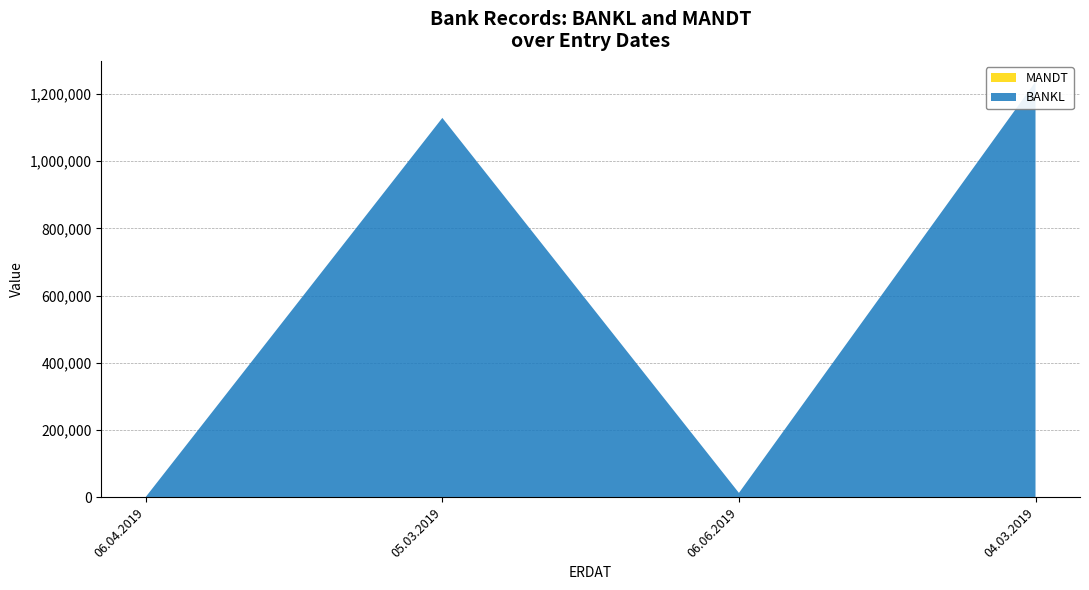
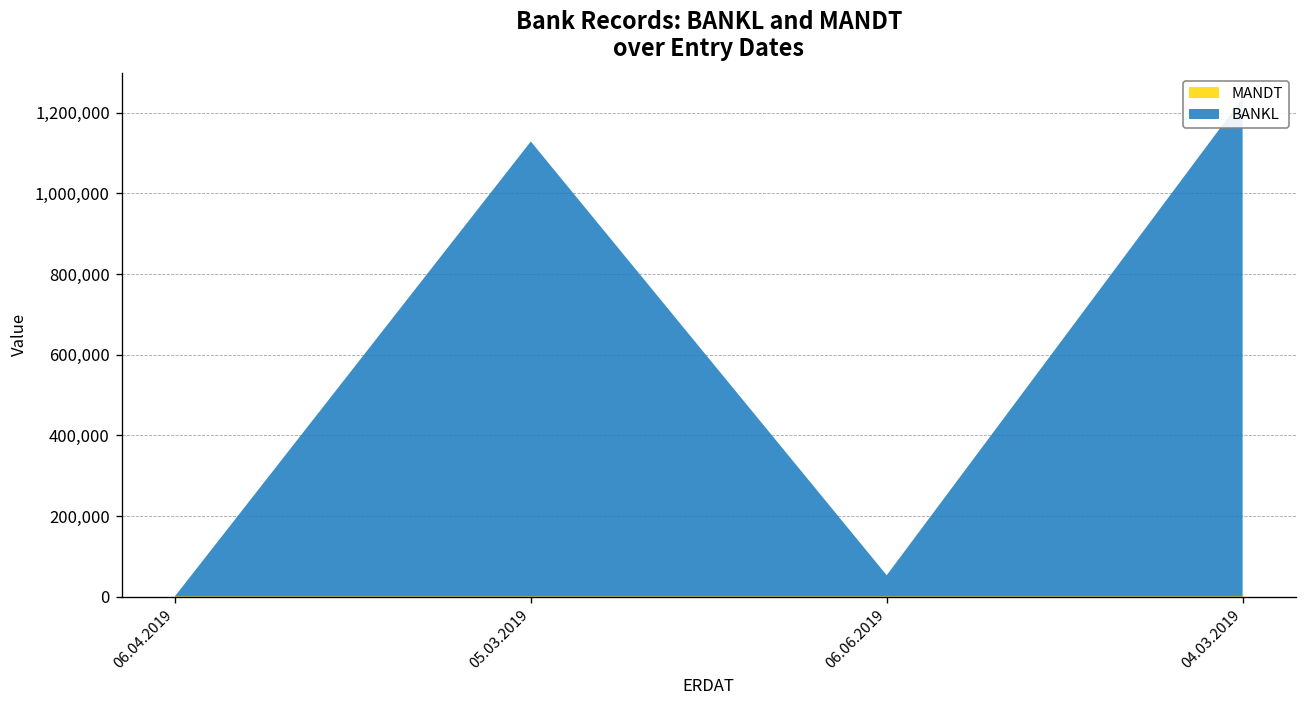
  {
    "BANKL": {
      "05.03.2019": "1,130,000",
-     "06.06.2019": "10,000"
+     "06.06.2019": "50,000"
    }
  }
